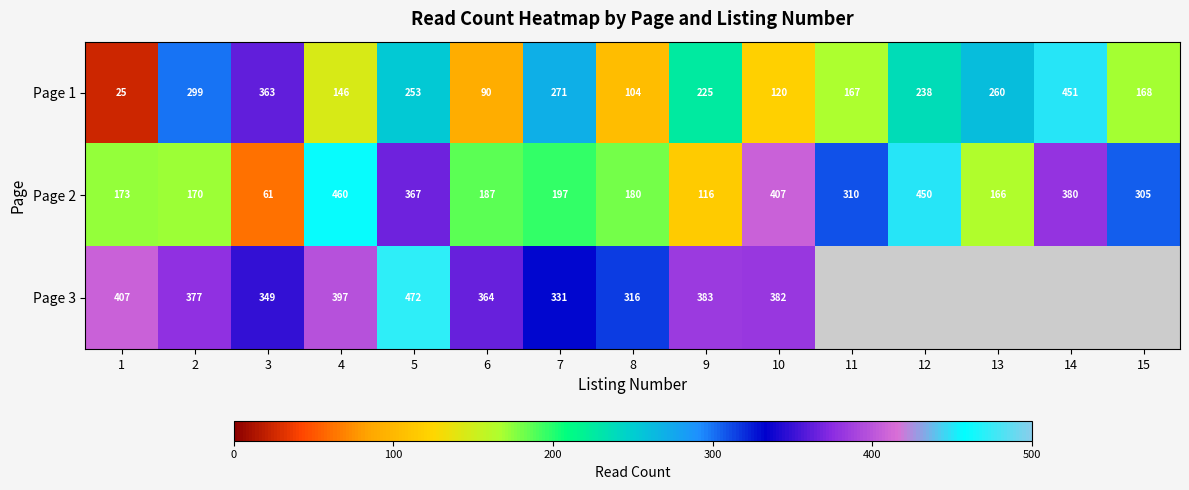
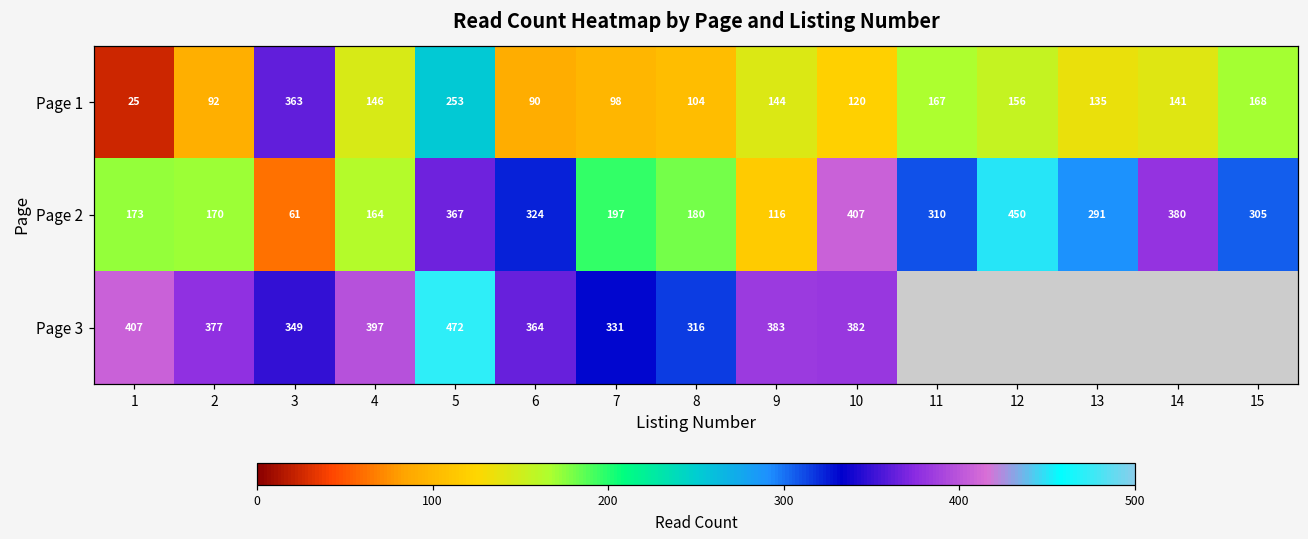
  {
    "Page 1": {
-     "2": 299,
-     "7": 271,
-     "9": 225,
-     "12": 238,
-     "13": 260,
-     "14": 451
+     "2": 92,
+     "7": 98,
+     "9": 144,
+     "12": 156,
+     "13": 135,
+     "14": 141
    },
    "Page 2": {
-     "4": 460,
-     "6": 187,
-     "13": 166
+     "4": 164,
+     "6": 324,
+     "13": 291
    }
  }
